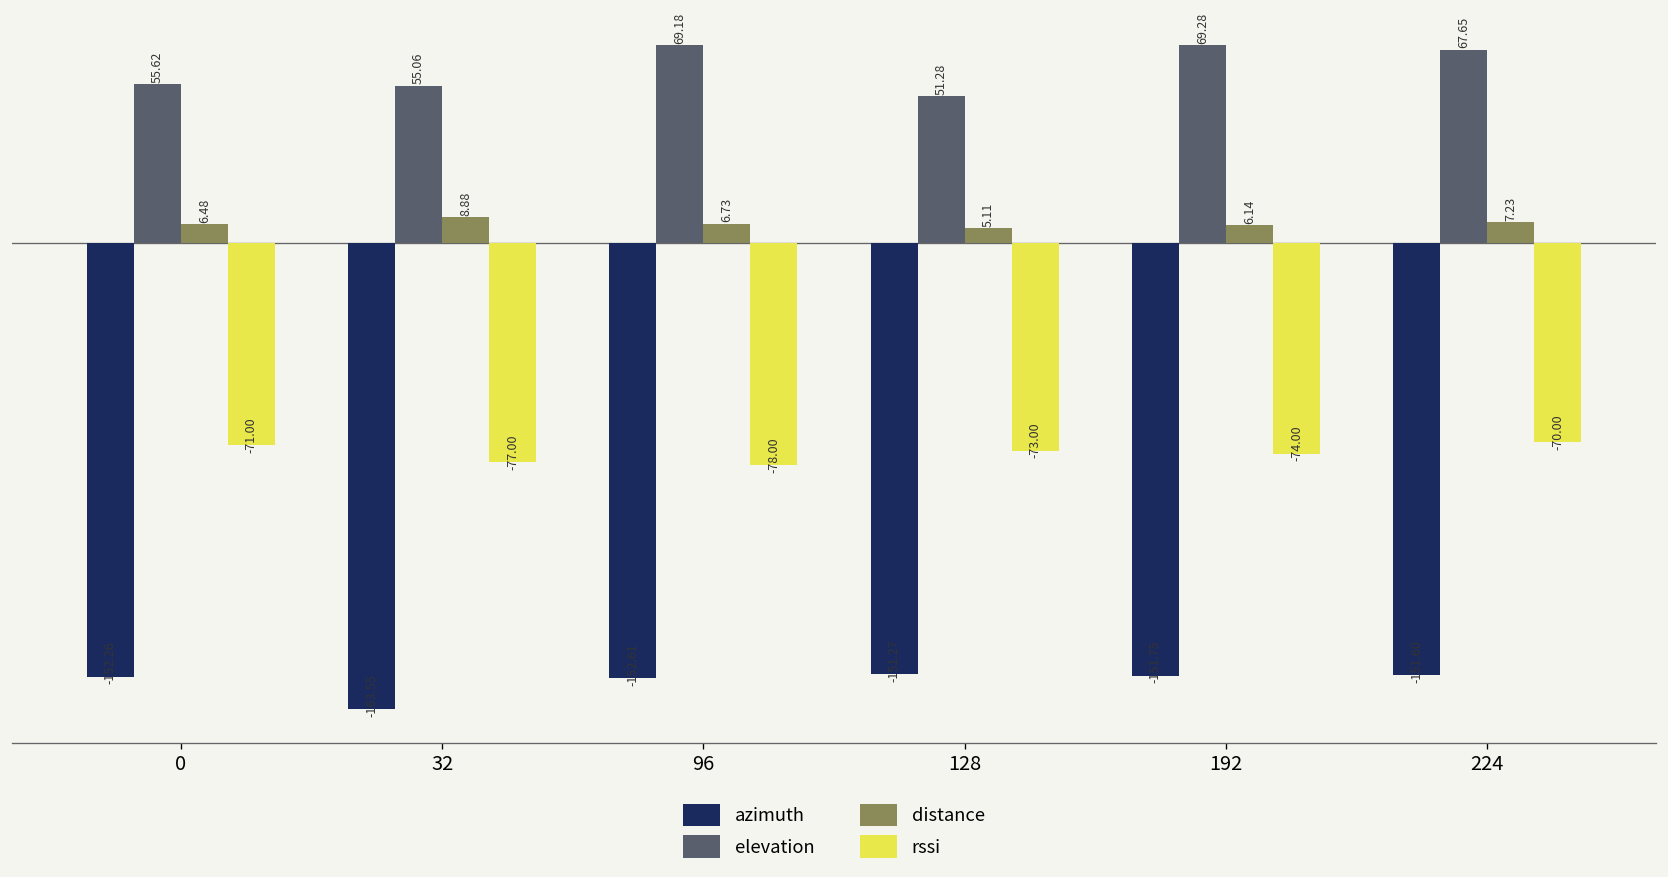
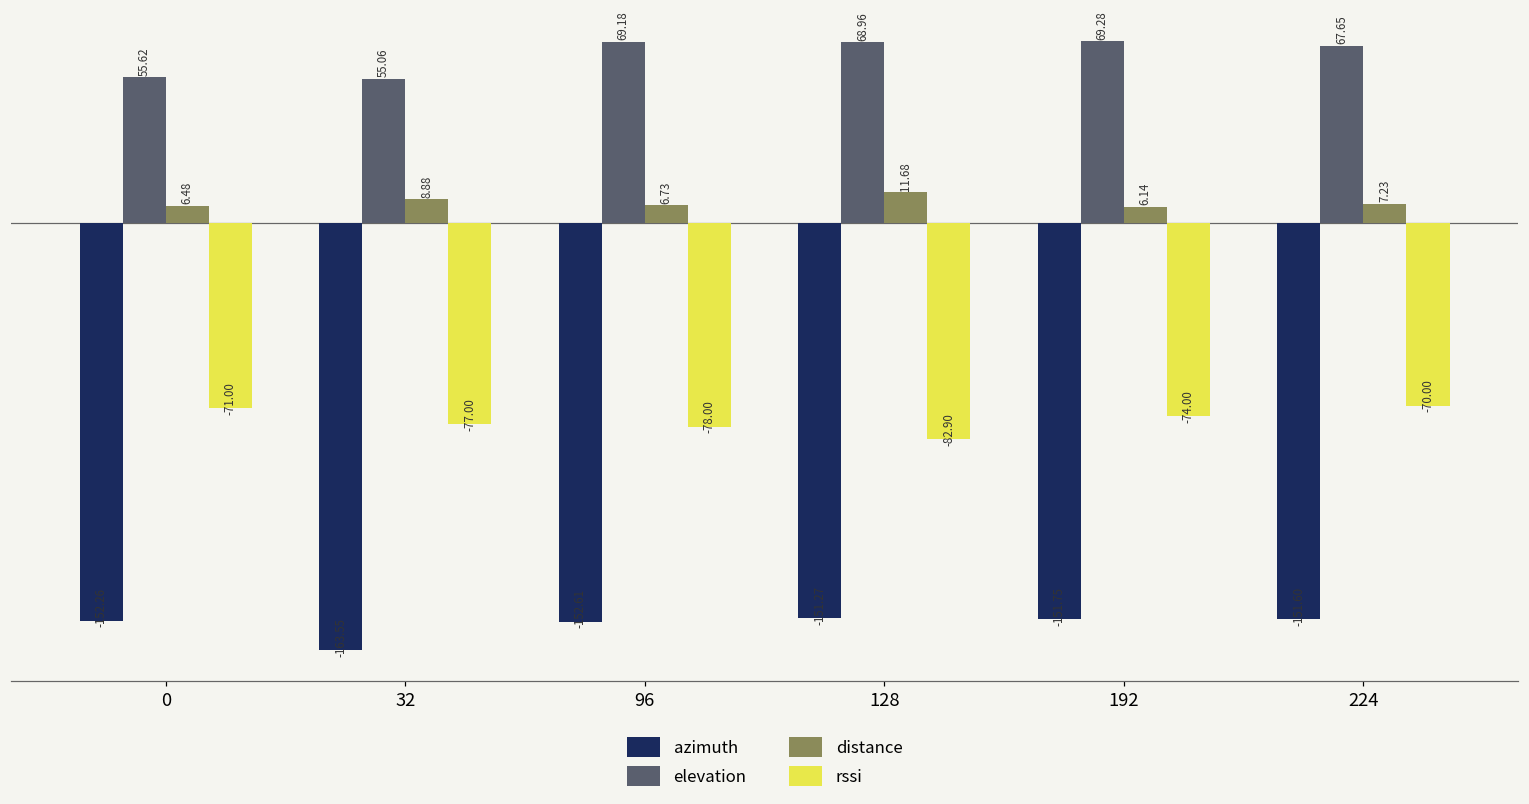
  {
    "elevation": {
      "0": 55.62,
      "32": 55.06,
      "96": 69.18,
-     "128": 51.28,
+     "128": 68.96,
      "192": 69.28,
      "224": 67.65
    },
    "distance": {
      "0": 6.48,
      "32": 8.88,
      "96": 6.73,
-     "128": 5.11,
+     "128": 11.68,
      "192": 6.14,
      "224": 7.23
    },
    "rssi": {
      "0": -71.00,
      "32": -77.00,
      "96": -78.00,
-     "128": -73.00,
+     "128": -82.90,
      "192": -74.00,
      "224": -70.00
    }
  }
